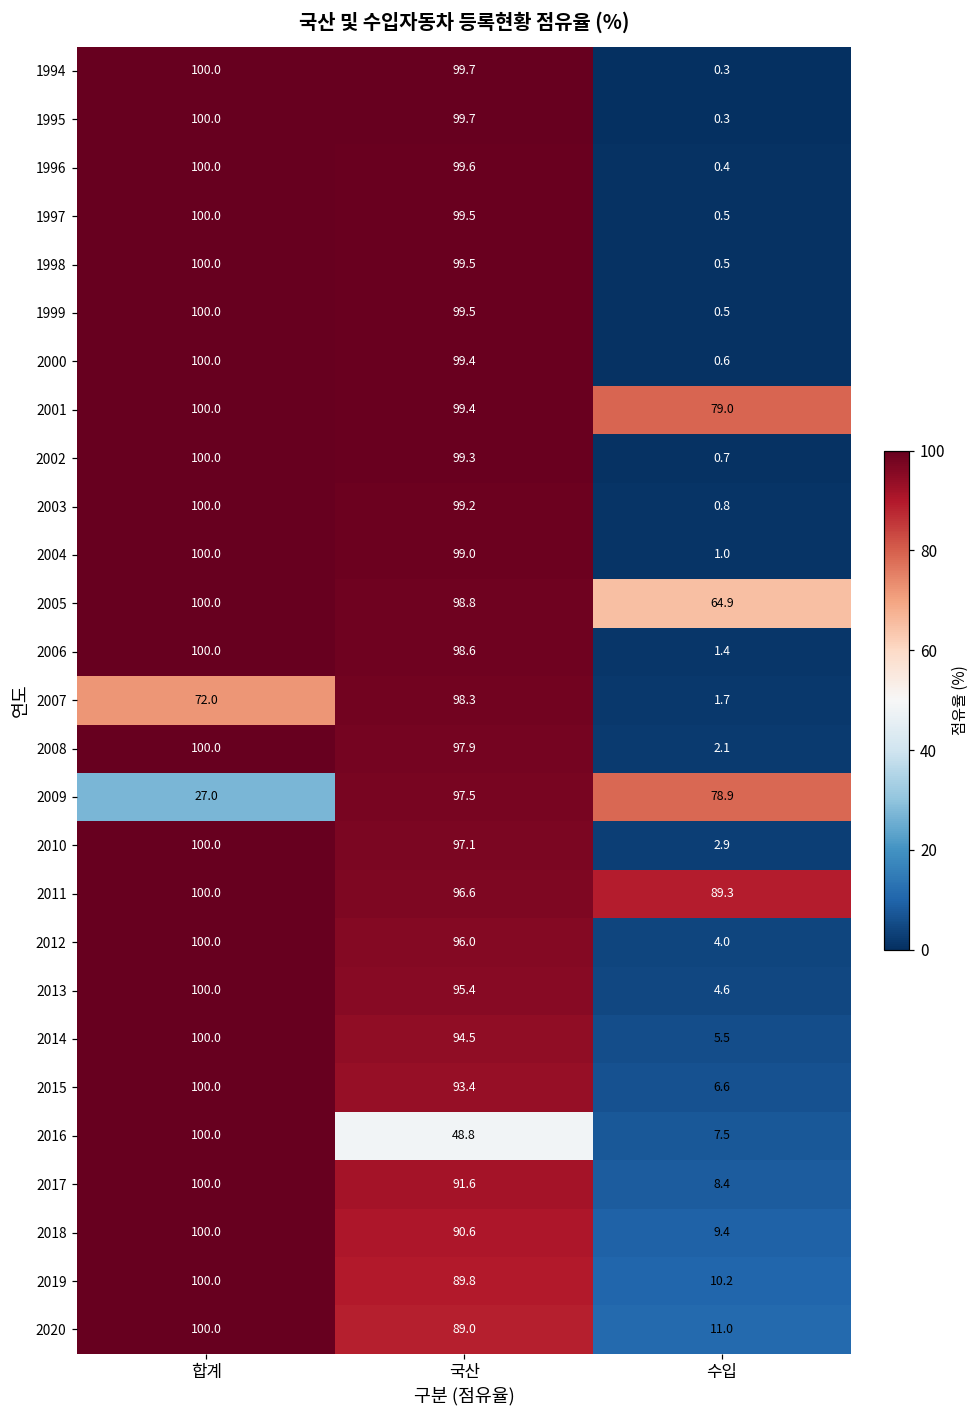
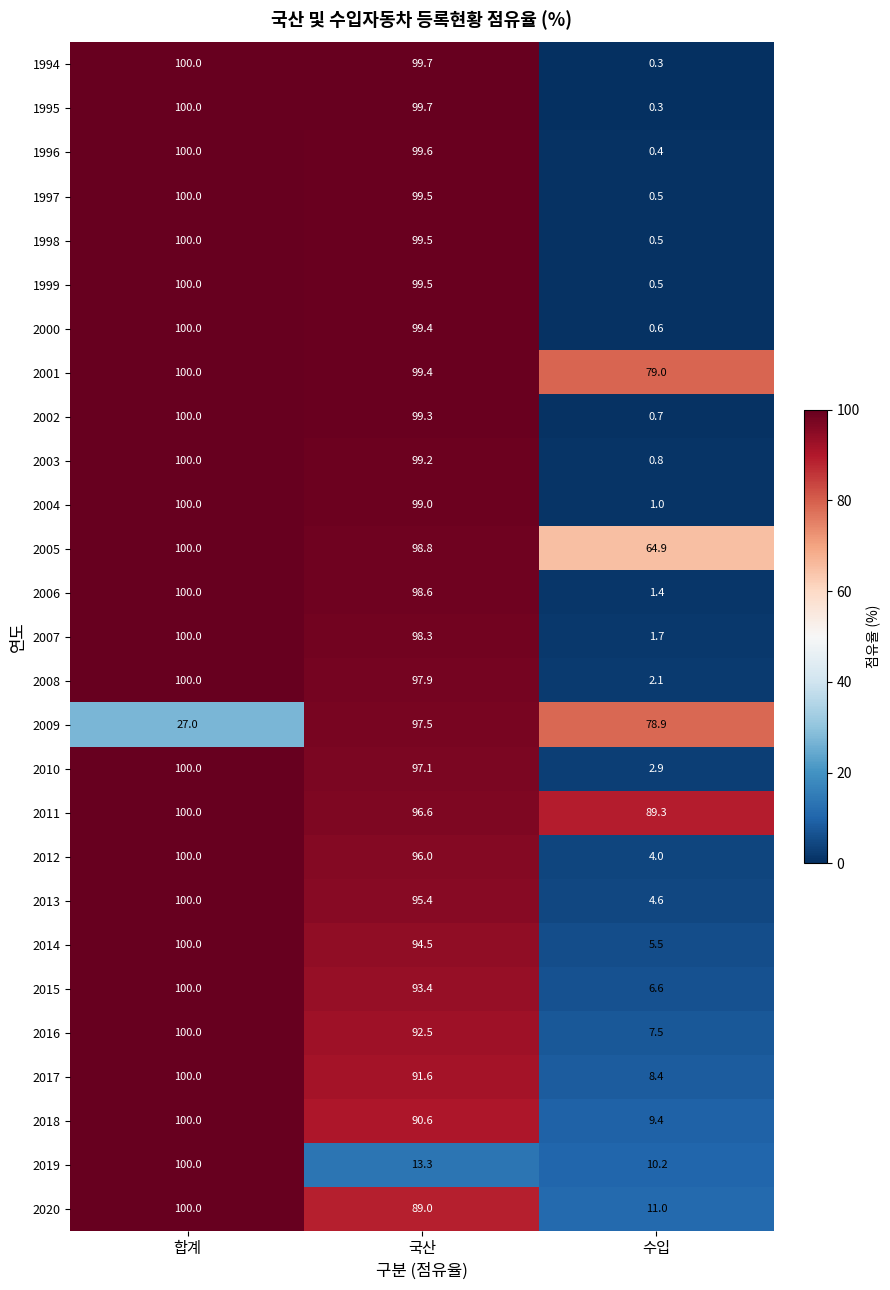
  {
    "1994": {
      "합계": 100.0,
      "국산": 99.7,
      "수입": 0.3
    },
    "1995": {
      "합계": 100.0,
      "국산": 99.7,
      "수입": 0.3
    },
    "1996": {
      "합계": 100.0,
      "국산": 99.6,
      "수입": 0.4
    },
    "1997": {
      "합계": 100.0,
      "국산": 99.5,
      "수입": 0.5
    },
    "1998": {
      "합계": 100.0,
      "국산": 99.5,
      "수입": 0.5
    },
    "1999": {
      "합계": 100.0,
      "국산": 99.5,
      "수입": 0.5
    },
    "2000": {
      "합계": 100.0,
      "국산": 99.4,
      "수입": 0.6
    },
    "2001": {
      "합계": 100.0,
      "국산": 99.4,
      "수입": 79.0
    },
    "2002": {
      "합계": 100.0,
      "국산": 99.3,
      "수입": 0.7
    },
    "2003": {
      "합계": 100.0,
      "국산": 99.2,
      "수입": 0.8
    },
    "2004": {
      "합계": 100.0,
      "국산": 99.0,
      "수입": 1.0
    },
    "2005": {
      "합계": 100.0,
      "국산": 98.8,
      "수입": 64.9
    },
    "2006": {
      "합계": 100.0,
      "국산": 98.6,
      "수입": 1.4
    },
    "2007": {
-     "합계": 72.0,
+     "합계": 100.0,
      "국산": 98.3,
      "수입": 1.7
    },
    "2008": {
      "합계": 100.0,
      "국산": 97.9,
      "수입": 2.1
    },
    "2009": {
      "합계": 27.0,
      "국산": 97.5,
      "수입": 78.9
    },
    "2010": {
      "합계": 100.0,
      "국산": 97.1,
      "수입": 2.9
    },
    "2011": {
      "합계": 100.0,
      "국산": 96.6,
      "수입": 89.3
    },
    "2012": {
      "합계": 100.0,
      "국산": 96.0,
      "수입": 4.0
    },
    "2013": {
      "합계": 100.0,
      "국산": 95.4,
      "수입": 4.6
    },
    "2014": {
      "합계": 100.0,
      "국산": 94.5,
      "수입": 5.5
    },
    "2015": {
      "합계": 100.0,
      "국산": 93.4,
      "수입": 6.6
    },
    "2016": {
      "합계": 100.0,
-     "국산": 48.8,
+     "국산": 92.5,
      "수입": 7.5
    },
    "2017": {
      "합계": 100.0,
      "국산": 91.6,
      "수입": 8.4
    },
    "2018": {
      "합계": 100.0,
      "국산": 90.6,
      "수입": 9.4
    },
    "2019": {
      "합계": 100.0,
-     "국산": 89.8,
+     "국산": 13.3,
      "수입": 10.2
    },
    "2020": {
      "합계": 100.0,
      "국산": 89.0,
      "수입": 11.0
    }
  }
